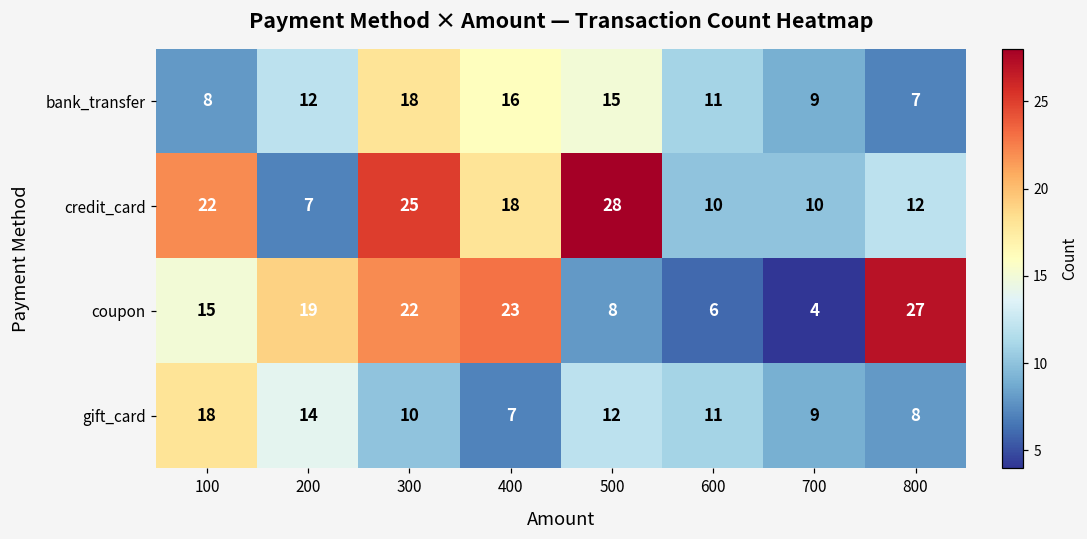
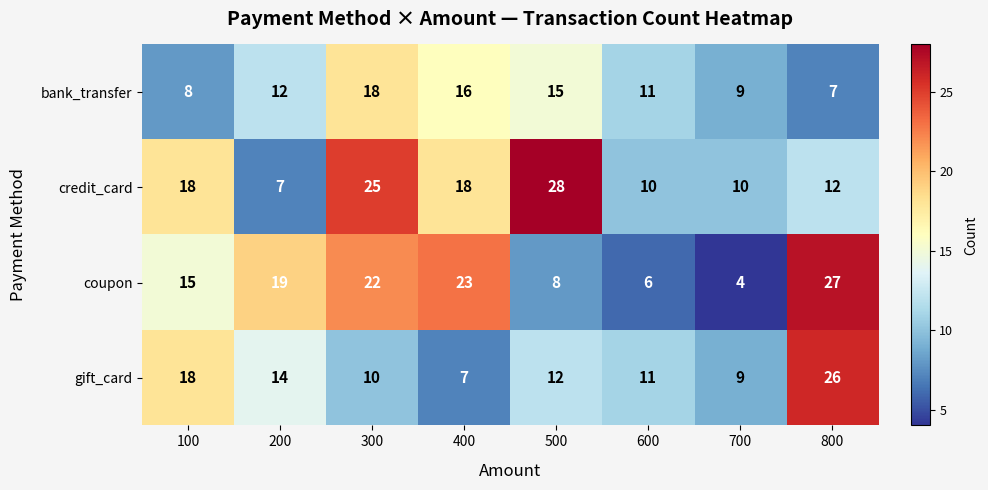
  {
    "bank_transfer": {
      "100": 8,
      "200": 12,
      "300": 18,
      "400": 16,
      "500": 15,
      "600": 11,
      "700": 9,
      "800": 7
    },
    "credit_card": {
-     "100": 22,
+     "100": 18,
      "200": 7,
      "300": 25,
      "400": 18,
      "500": 28,
      "600": 10,
      "700": 10,
      "800": 12
    },
    "coupon": {
      "100": 15,
      "200": 19,
      "300": 22,
      "400": 23,
      "500": 8,
      "600": 6,
      "700": 4,
      "800": 27
    },
    "gift_card": {
      "100": 18,
      "200": 14,
      "300": 10,
      "400": 7,
      "500": 12,
      "600": 11,
      "700": 9,
-     "800": 8
+     "800": 26
    }
  }
